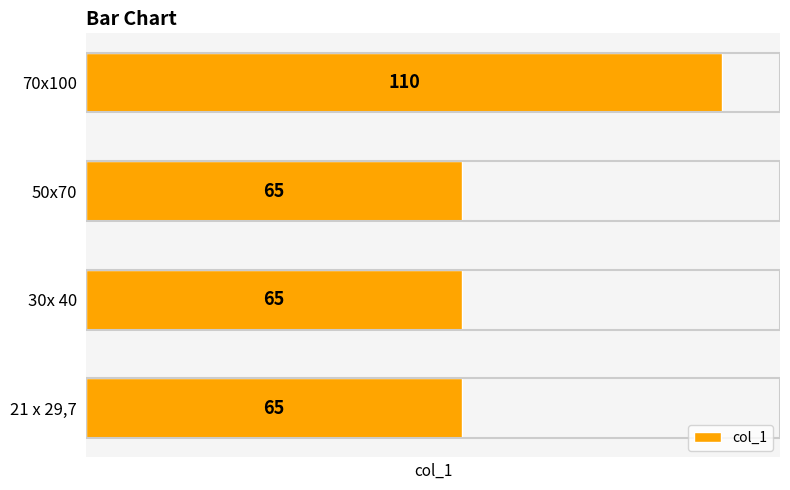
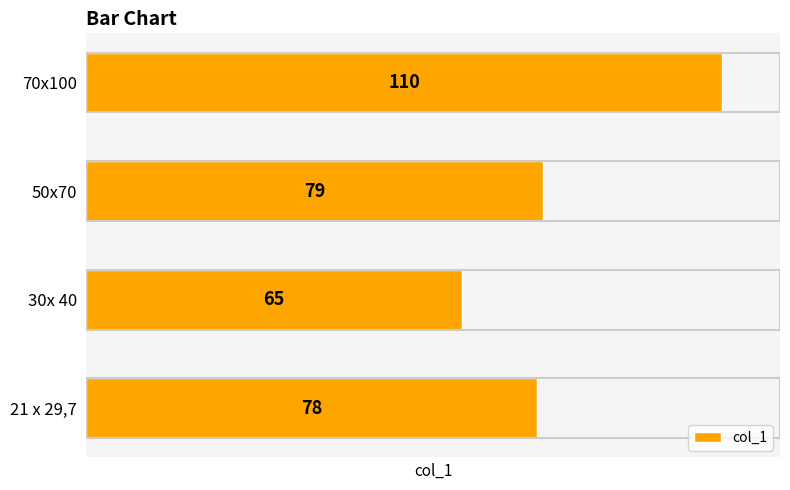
  {
    "70x100": 110,
-   "50x70": 65,
+   "50x70": 79,
    "30x 40": 65,
-   "21 x 29,7": 65
+   "21 x 29,7": 78
  }
